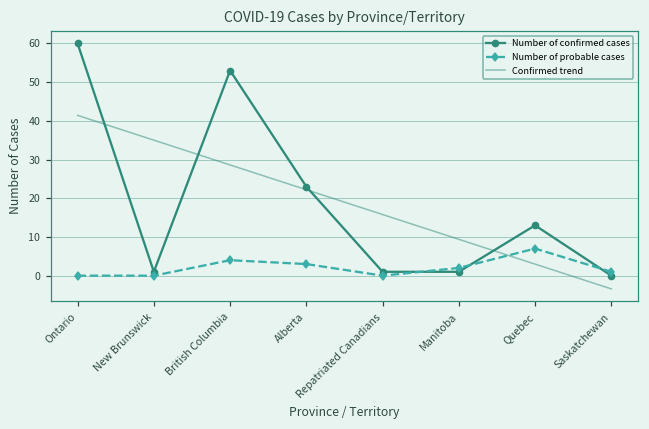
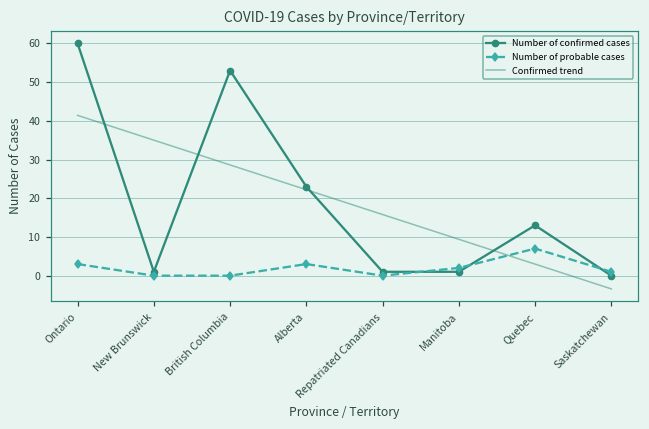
  {
    "Number of probable cases": {
-     "Ontario": 0,
+     "Ontario": 3,
      "New Brunswick": 0,
-     "British Columbia": 4,
+     "British Columbia": 0,
      "Alberta": 3,
      "Repatriated Canadians": 0,
      "Manitoba": 2,
      "Quebec": 7,
      "Saskatchewan": 1
    }
  }
